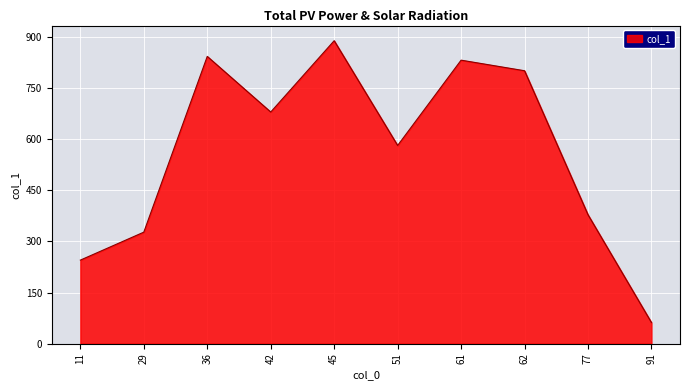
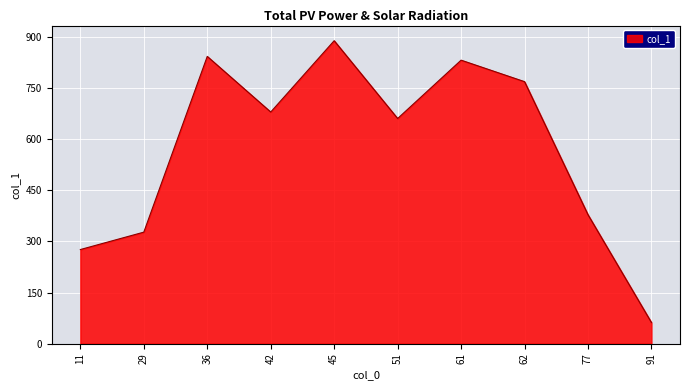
  {
-   "11": 250,
+   "11": 280,
    "29": 330,
    "36": 840,
    "42": 680,
    "45": 890,
-   "51": 580,
+   "51": 660,
    "61": 830,
-   "62": 800,
+   "62": 770,
    "77": 380,
    "91": 60
  }
